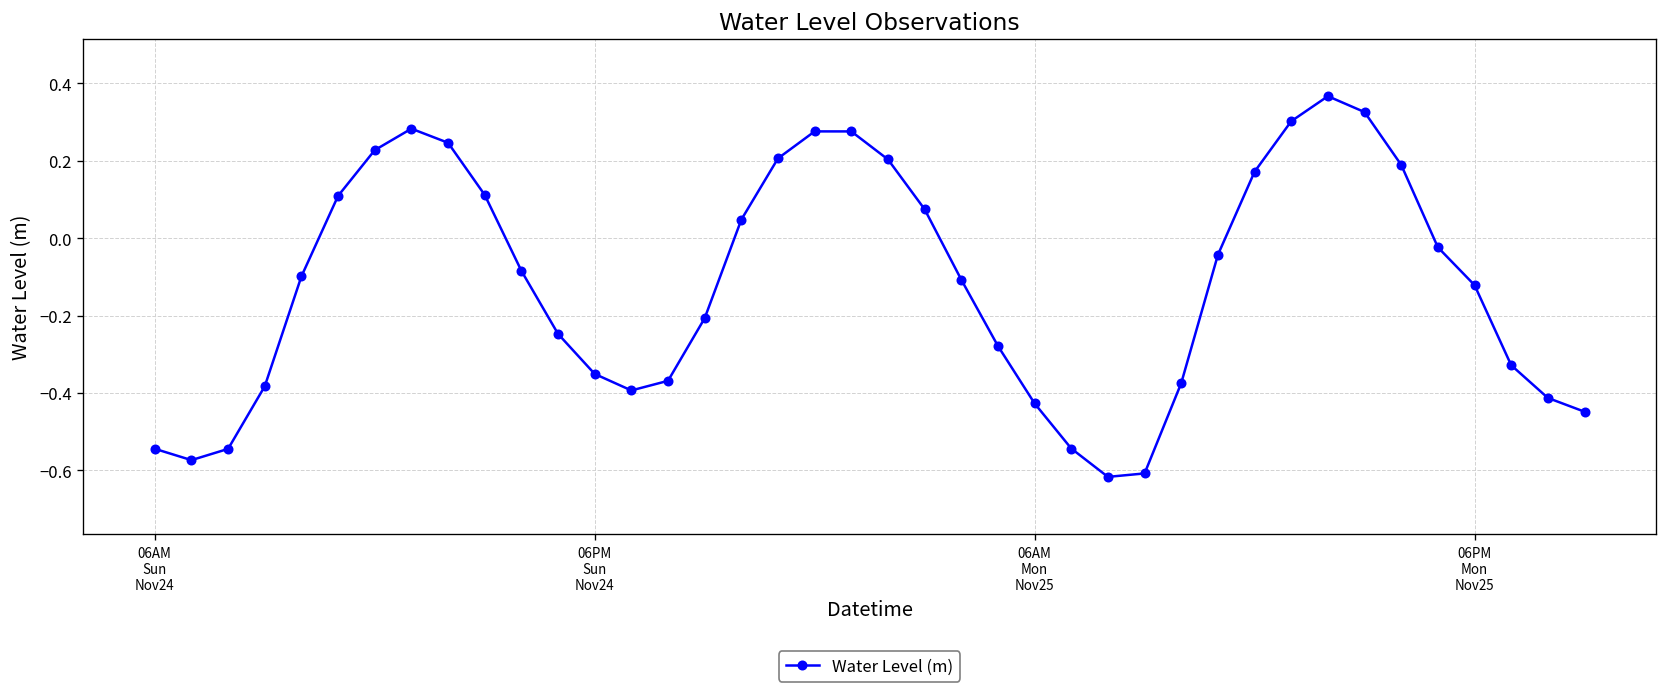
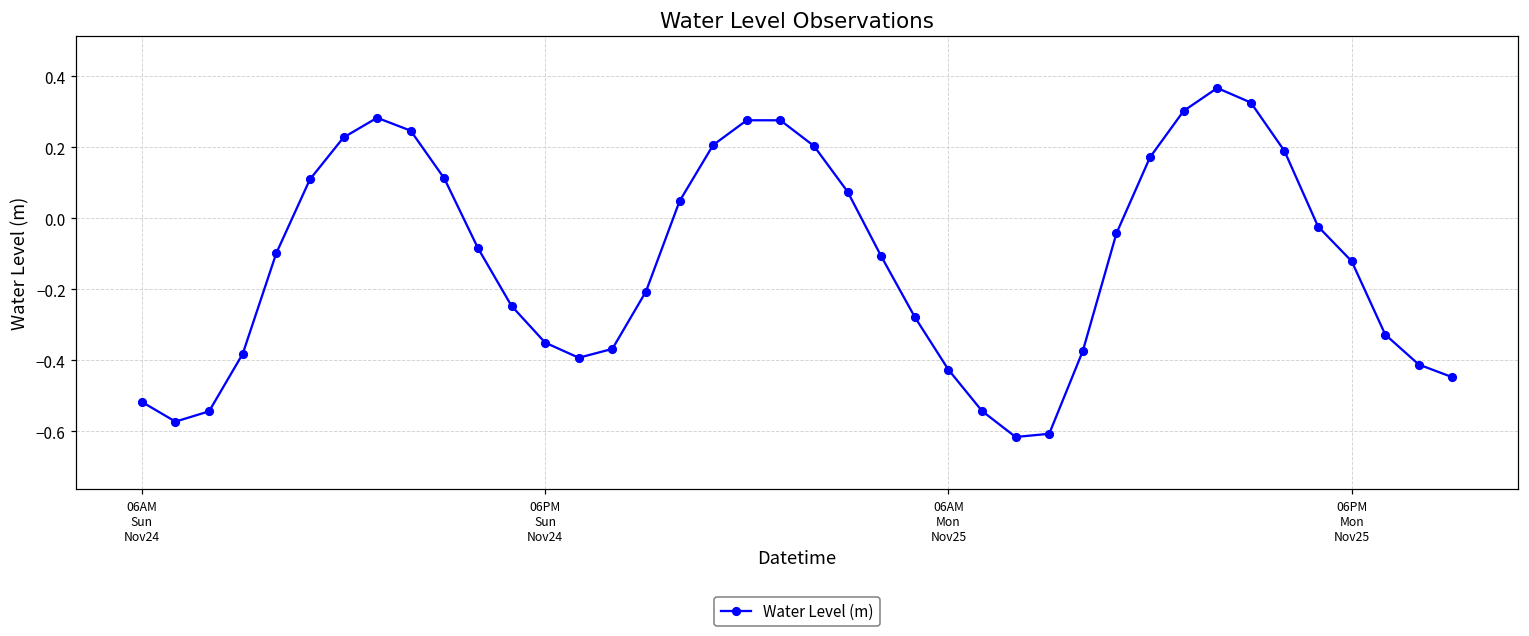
  {
-   "06AM Sun Nov24": -0.54,
+   "06AM Sun Nov24": -0.52,
    "06PM Sun Nov24": -0.35,
    "06AM Mon Nov25": -0.43,
    "06PM Mon Nov25": -0.12
  }
